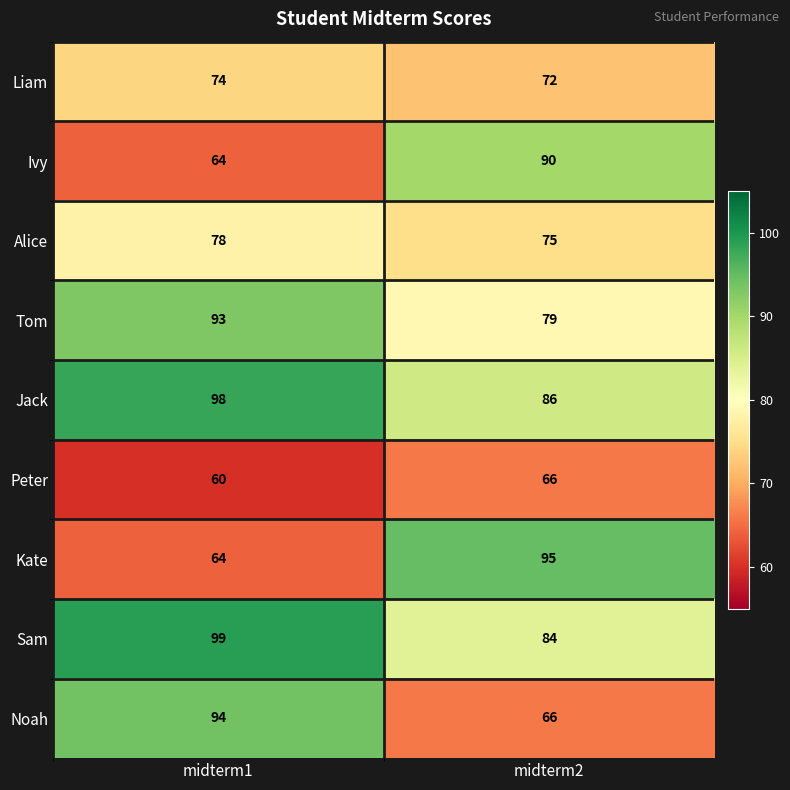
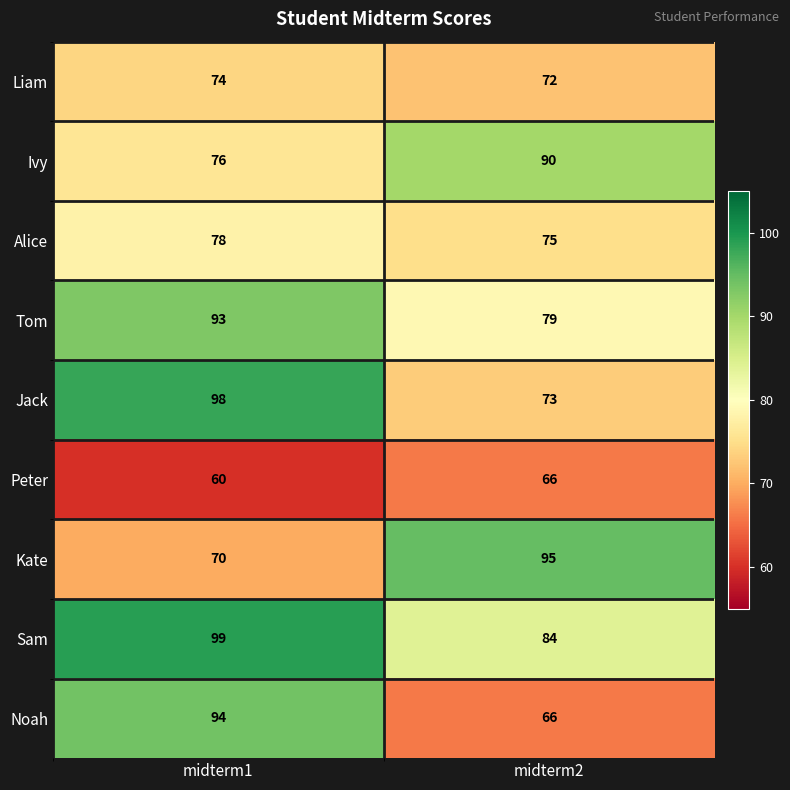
  {
    "Liam": {
      "midterm1": 74,
      "midterm2": 72
    },
    "Ivy": {
-     "midterm1": 64,
+     "midterm1": 76,
      "midterm2": 90
    },
    "Alice": {
      "midterm1": 78,
      "midterm2": 75
    },
    "Tom": {
      "midterm1": 93,
      "midterm2": 79
    },
    "Jack": {
      "midterm1": 98,
-     "midterm2": 86
+     "midterm2": 73
    },
    "Peter": {
      "midterm1": 60,
      "midterm2": 66
    },
    "Kate": {
-     "midterm1": 64,
+     "midterm1": 70,
      "midterm2": 95
    },
    "Sam": {
      "midterm1": 99,
      "midterm2": 84
    },
    "Noah": {
      "midterm1": 94,
      "midterm2": 66
    }
  }
